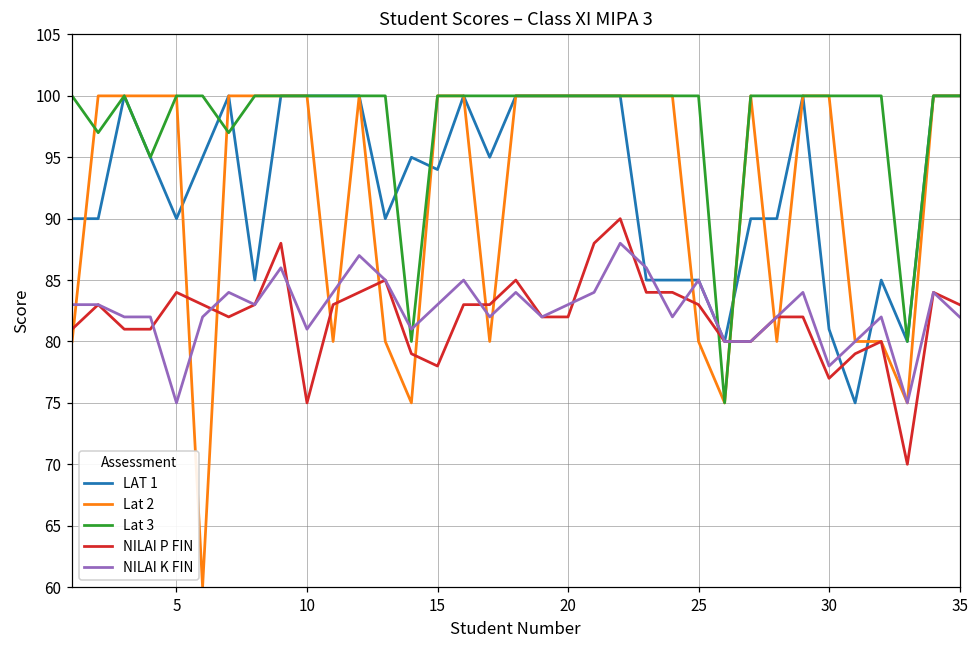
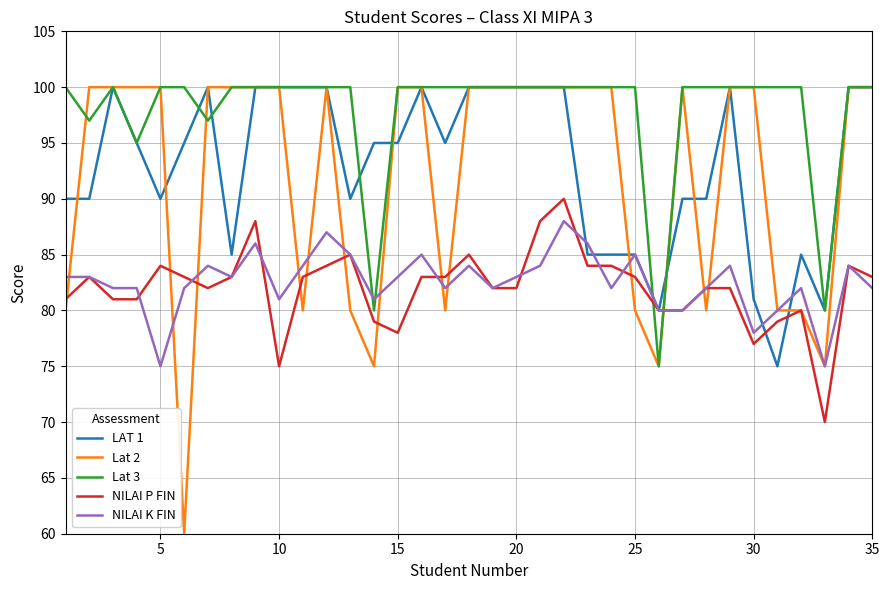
  {
    "LAT 1": {
      "5": 90,
-     "15": 94,
+     "15": 95,
      "30": 81
    },
    "Lat 2": {
      "25": 80
    },
    "Lat 3": {
      "25": 100
    },
    "NILAI P FIN": {
      "5": 84,
      "10": 75,
      "15": 78,
      "20": 82,
      "25": 83,
      "30": 77,
      "35": 83
    },
    "NILAI K FIN": {
      "5": 75,
      "10": 81,
      "15": 83,
      "20": 83,
      "30": 78,
      "35": 82
    }
  }
